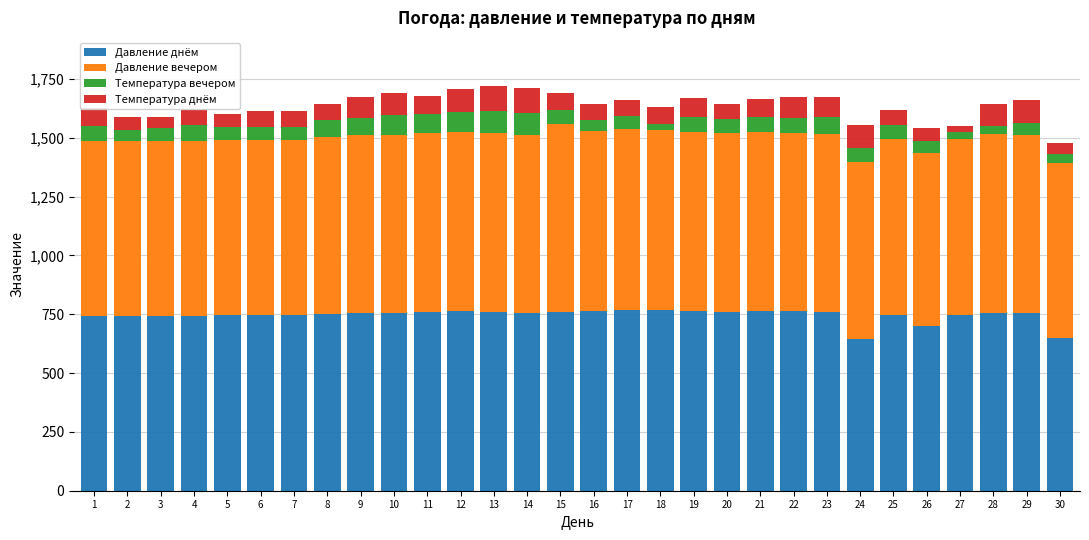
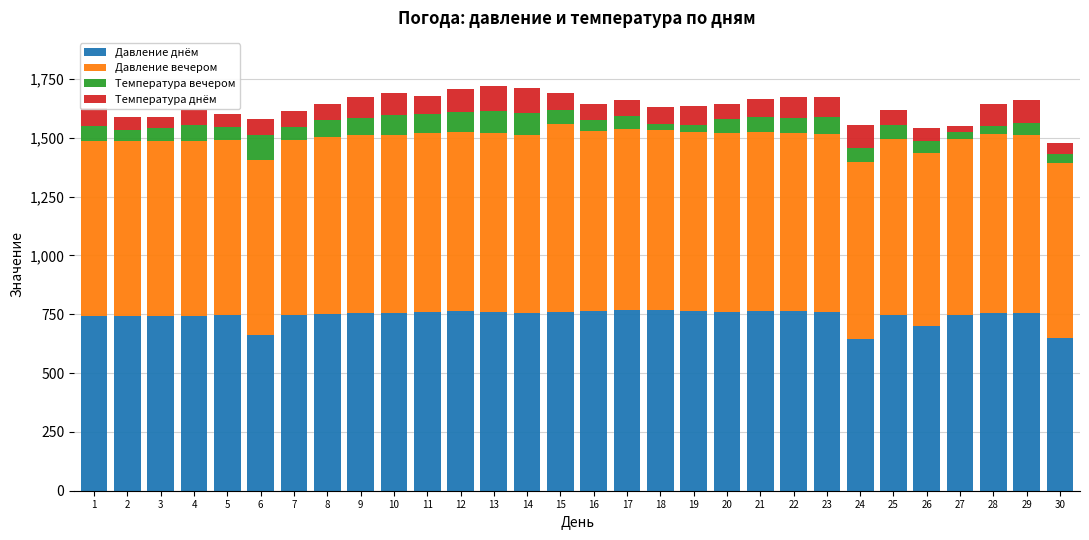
  {
    "Давление днём": {
      "1": 740,
      "2": 740,
      "3": 740,
      "4": 740,
      "5": 750,
-     "6": 750,
+     "6": 660,
      "7": 750,
      "8": 750,
      "9": 760,
      "10": 760,
      "11": 760,
      "12": 760,
      "13": 760,
      "14": 760,
      "15": 760,
      "16": 770,
      "17": 770,
      "18": 770,
      "19": 760,
      "20": 760,
      "21": 760,
      "22": 760,
      "23": 760,
      "24": 640,
      "25": 750,
      "26": 700,
      "27": 750,
      "28": 760,
      "29": 760,
      "30": 650
    },
    "Давление вечером": {
      "1": 740,
      "2": 740,
      "3": 740,
      "4": 740,
      "5": 750,
      "6": 750,
      "7": 750,
      "8": 750,
      "9": 760,
      "10": 760,
      "11": 760,
      "12": 760,
      "13": 760,
      "14": 760,
      "15": 800,
      "16": 770,
      "17": 770,
      "18": 770,
      "19": 760,
      "20": 760,
      "21": 760,
      "22": 760,
      "23": 760,
      "24": 750,
      "25": 750,
      "26": 740,
      "27": 750,
      "28": 760,
      "29": 750,
      "30": 750
    },
    "Температура вечером": {
      "1": 70,
      "2": 50,
      "3": 60,
      "4": 70,
      "5": 60,
-     "6": 60,
+     "6": 110,
      "7": 60,
      "8": 70,
      "9": 80,
      "10": 90,
      "11": 80,
      "12": 90,
      "13": 100,
      "14": 100,
      "15": 60,
      "16": 50,
      "17": 60,
      "18": 30,
-     "19": 70,
+     "19": 30,
      "20": 60,
      "21": 70,
      "22": 60,
      "23": 70,
      "24": 60,
      "25": 60,
      "26": 50,
      "27": 30,
      "28": 40,
      "29": 50,
      "30": 40
    },
    "Температура днём": {
      "2": 60,
      "3": 50,
      "4": 70,
      "5": 60,
      "6": 70,
      "7": 70,
      "8": 70,
      "9": 90,
      "10": 100,
      "11": 80,
      "12": 100,
      "13": 110,
      "14": 110,
      "15": 70,
      "16": 70,
      "17": 70,
      "18": 80,
      "19": 80,
      "20": 70,
      "21": 80,
      "22": 90,
      "23": 90,
      "24": 100,
      "25": 70,
      "26": 60,
      "27": 30,
      "28": 100,
      "29": 100,
      "30": 50
    }
  }
